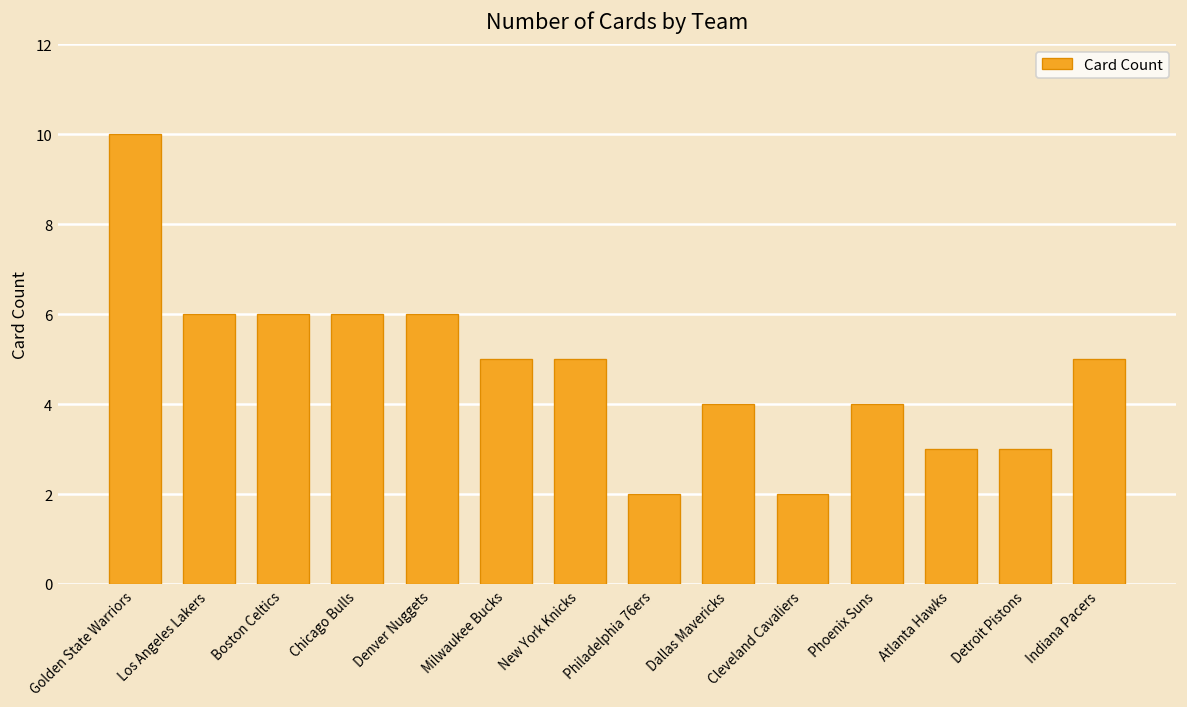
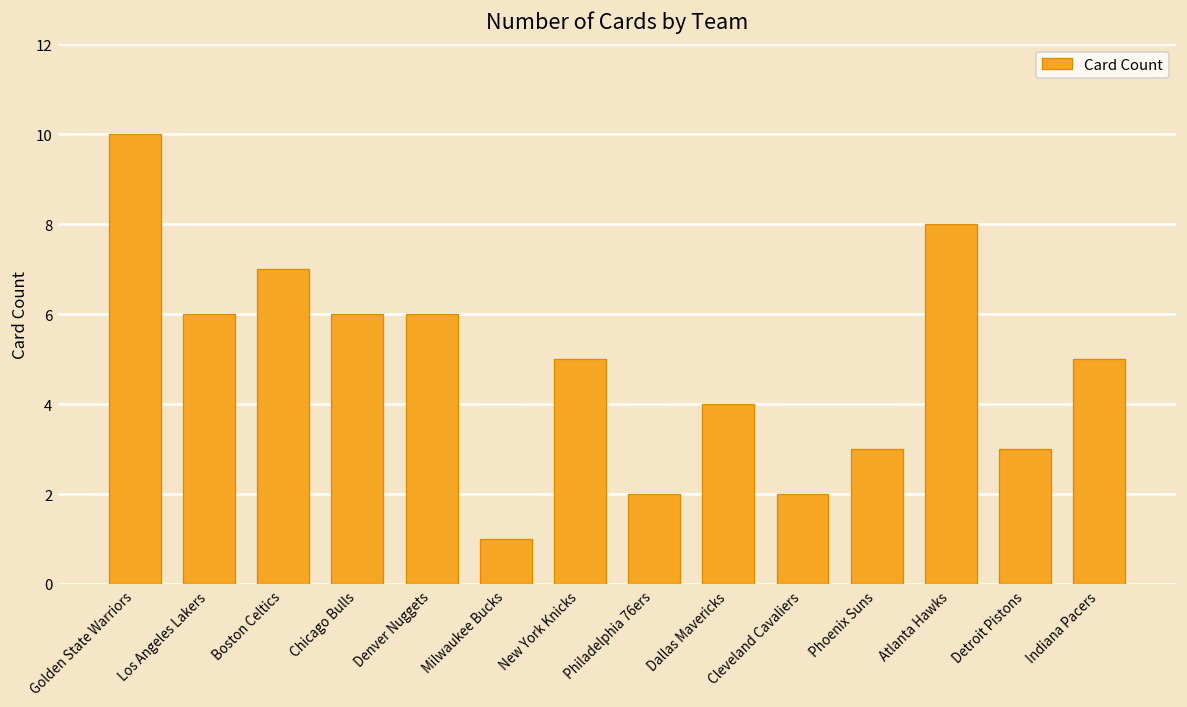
  {
    "Golden State Warriors": 10,
    "Los Angeles Lakers": 6,
-   "Boston Celtics": 6,
+   "Boston Celtics": 7,
    "Chicago Bulls": 6,
    "Denver Nuggets": 6,
-   "Milwaukee Bucks": 5,
+   "Milwaukee Bucks": 1,
    "New York Knicks": 5,
    "Philadelphia 76ers": 2,
    "Dallas Mavericks": 4,
    "Cleveland Cavaliers": 2,
-   "Phoenix Suns": 4,
-   "Atlanta Hawks": 3,
+   "Phoenix Suns": 3,
+   "Atlanta Hawks": 8,
    "Detroit Pistons": 3,
    "Indiana Pacers": 5
  }
